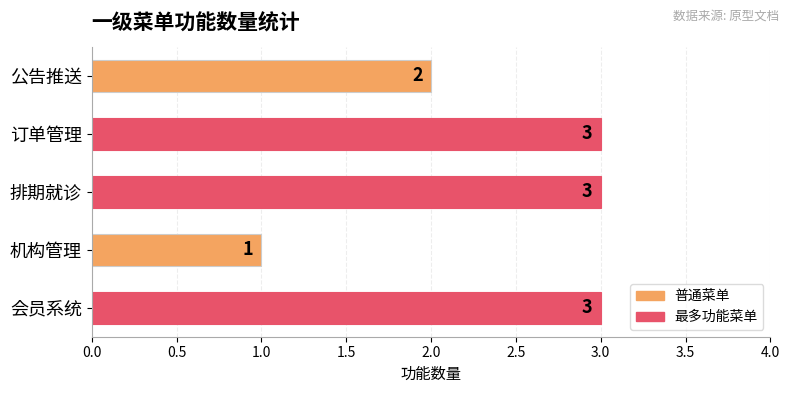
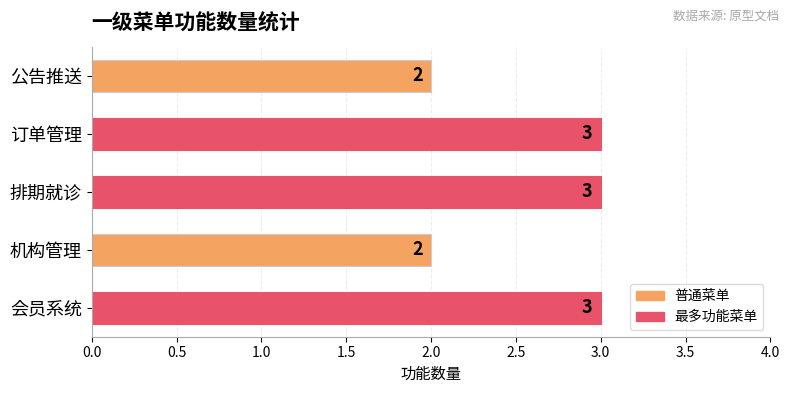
  {
    "公告推送": 2,
    "订单管理": 3,
    "排期就诊": 3,
-   "机构管理": 1,
+   "机构管理": 2,
    "会员系统": 3
  }
